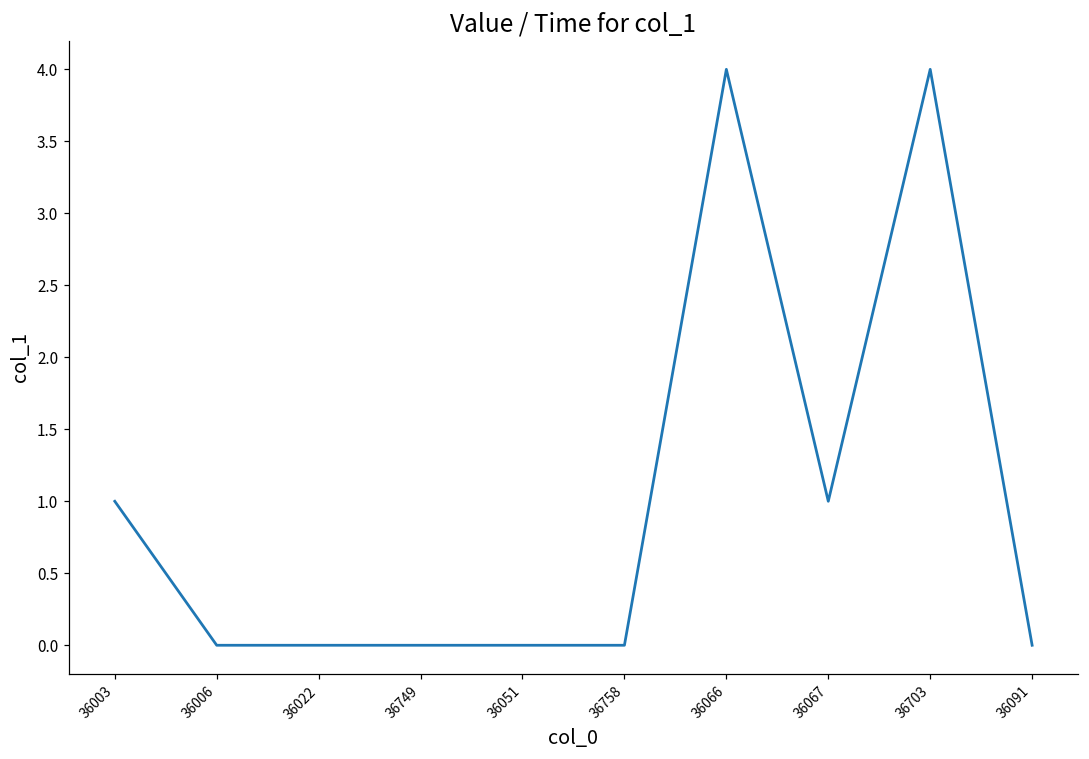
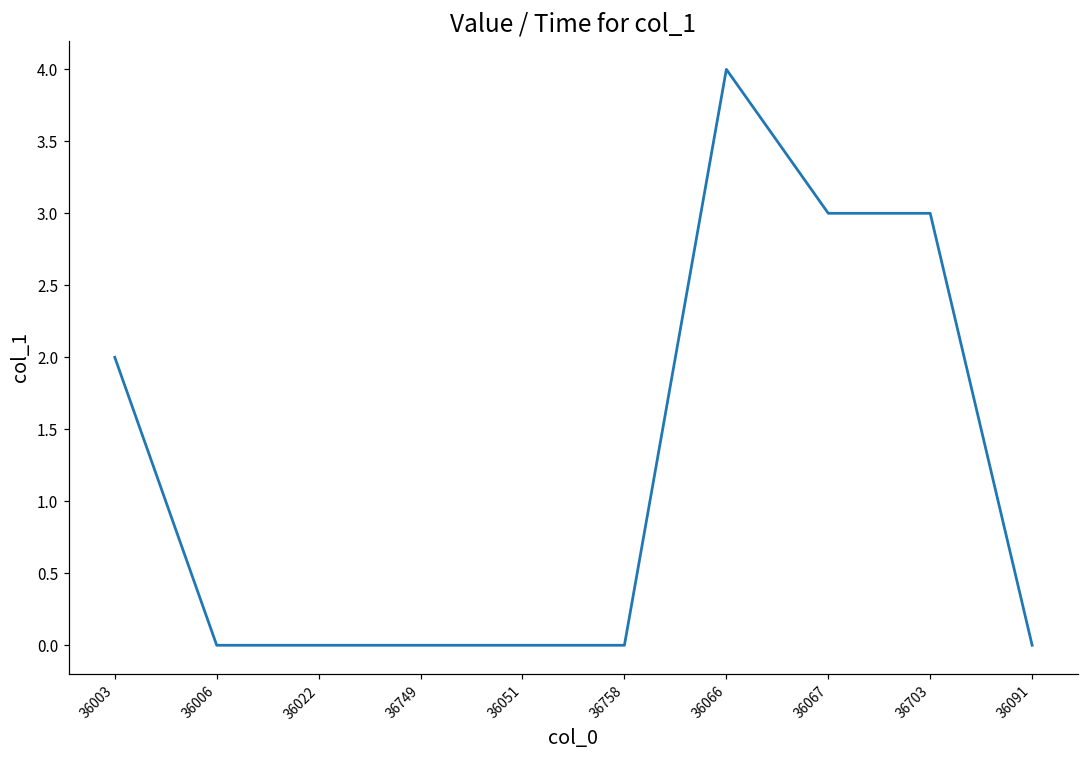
  {
-   "36003": 1,
+   "36003": 2,
    "36006": 0,
    "36022": 0,
    "36749": 0,
    "36051": 0,
    "36758": 0,
    "36066": 4,
-   "36067": 1,
-   "36703": 4,
+   "36067": 3,
+   "36703": 3,
    "36091": 0
  }
